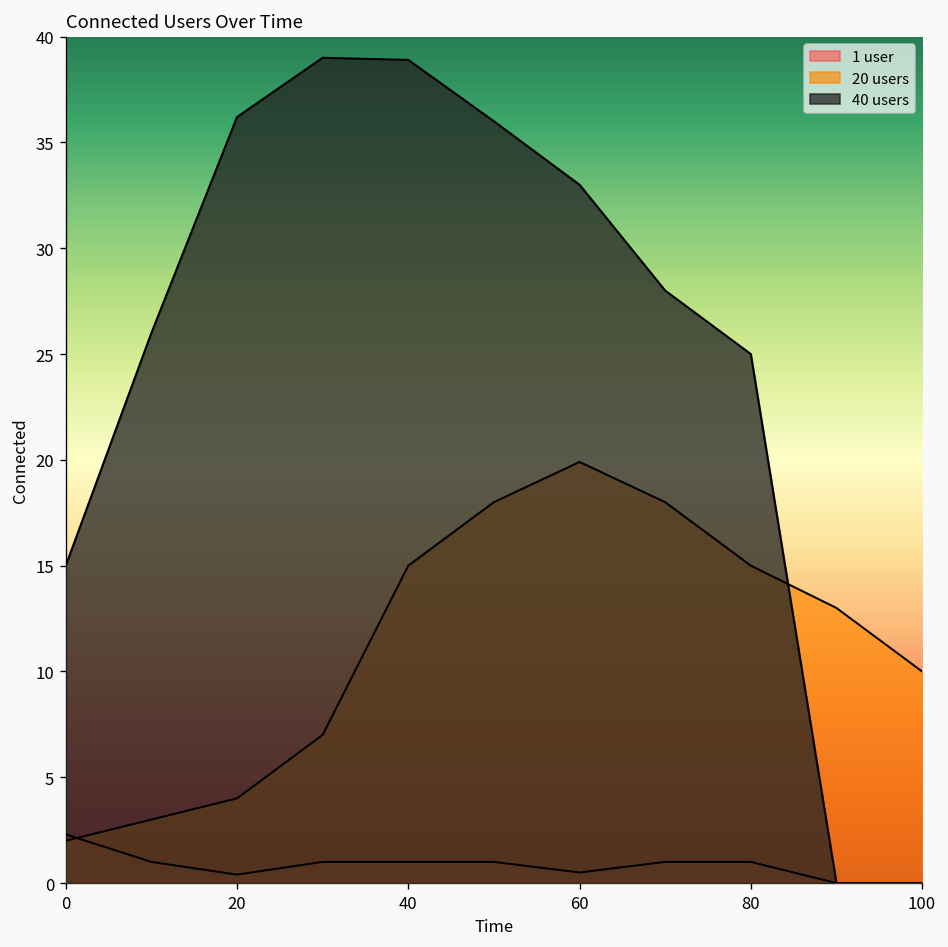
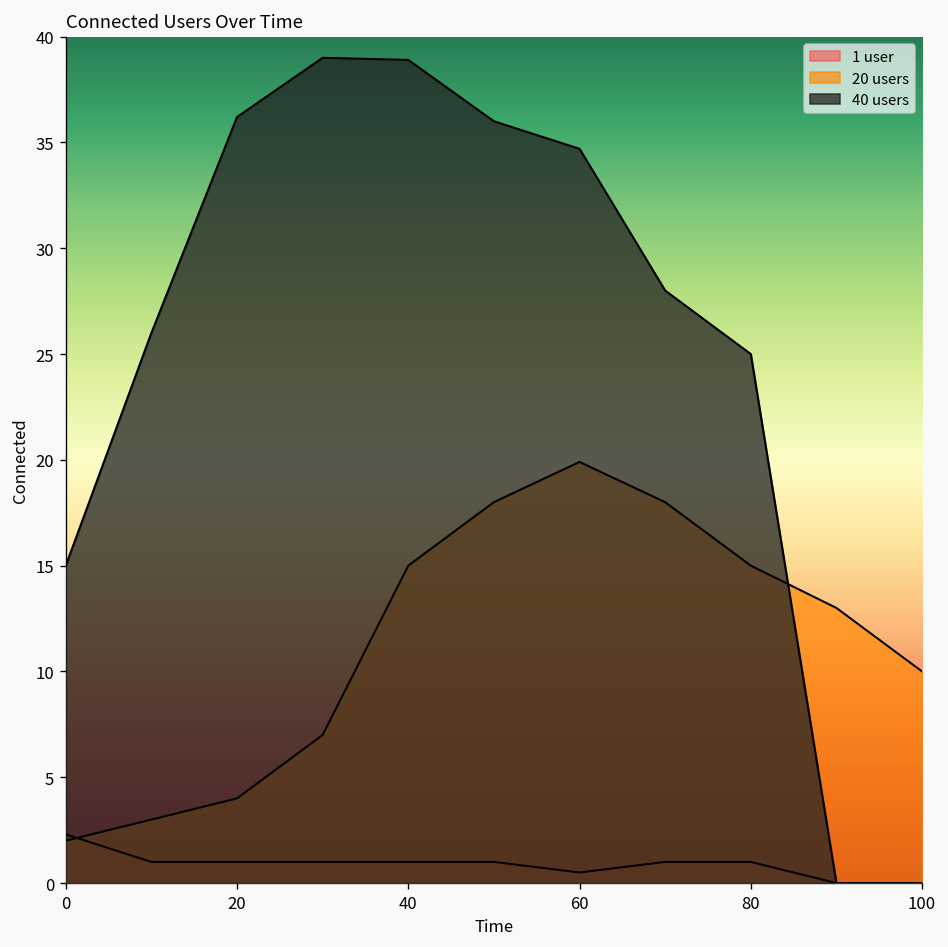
  {
    "1 user": {
      "0": 2.3,
-     "20": 0.4,
+     "20": 1.0,
      "40": 1.0,
      "60": 0.5,
      "80": 1.0
    },
    "20 users": {
      "0": 2.0,
      "20": 4.0,
      "40": 15.0,
      "60": 19.9,
      "80": 15.0,
      "100": 10.0
    },
    "40 users": {
      "0": 15.0,
      "20": 36.2,
      "40": 38.9,
-     "60": 33.0,
+     "60": 34.7,
      "80": 25.0
    }
  }
